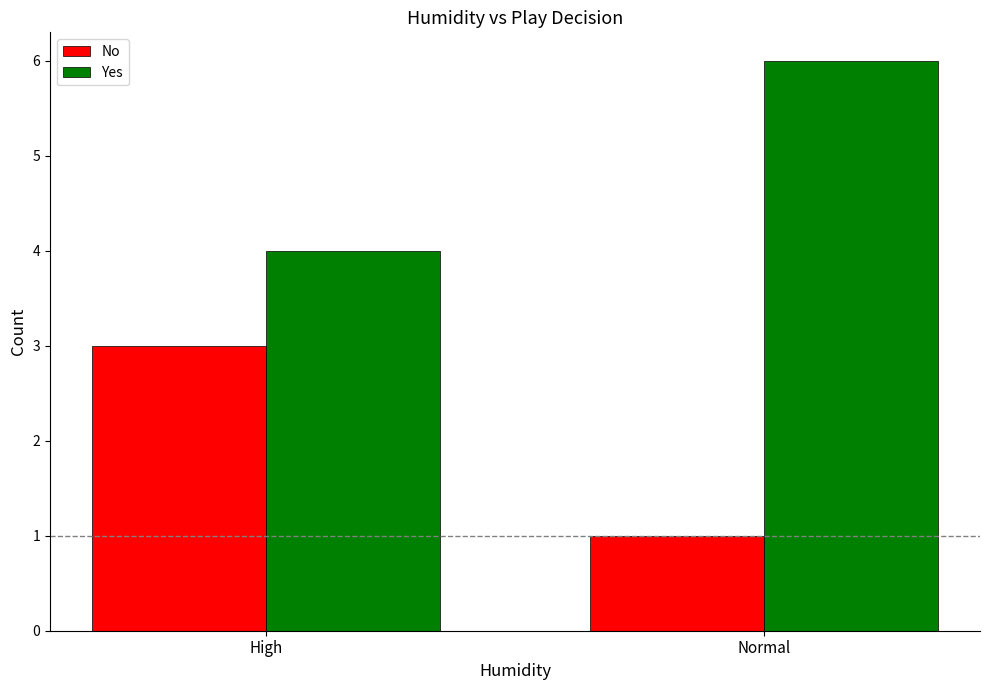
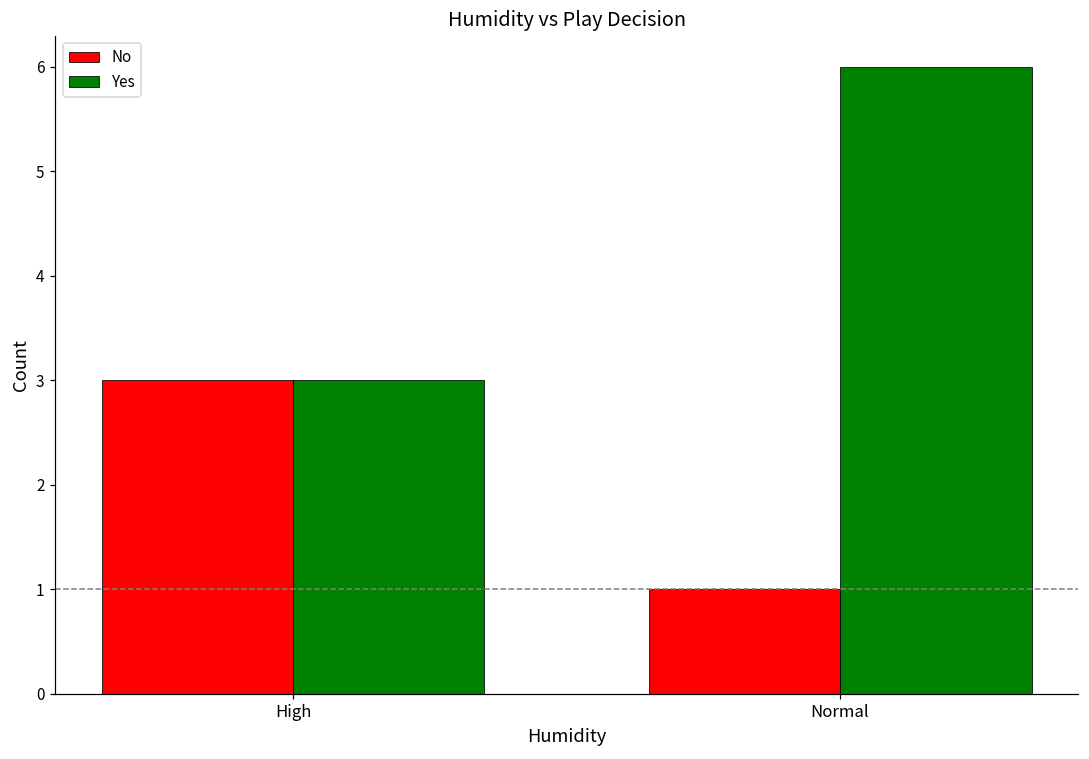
  {
    "No": {
      "High": 3,
      "Normal": 1
    },
    "Yes": {
-     "High": 4,
+     "High": 3,
      "Normal": 6
    }
  }
